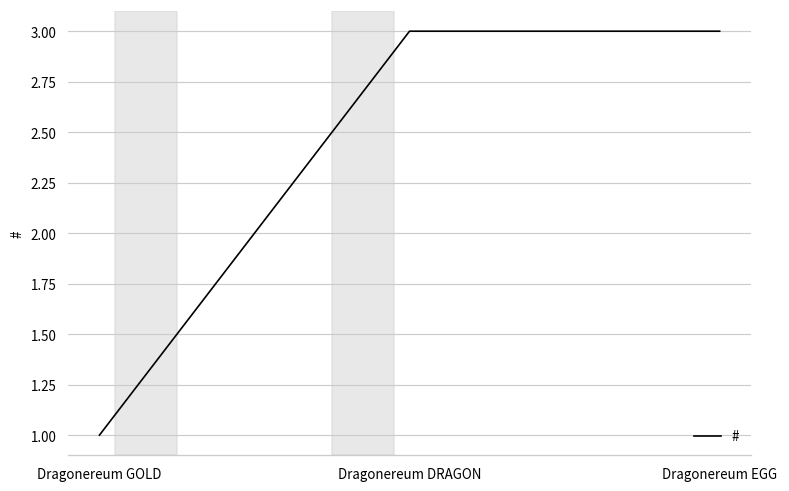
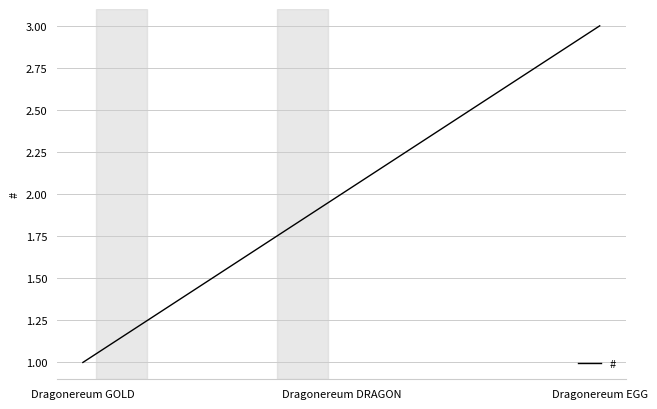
  {
    "Dragonereum GOLD": 1,
-   "Dragonereum DRAGON": 3,
+   "Dragonereum DRAGON": 2,
    "Dragonereum EGG": 3
  }
